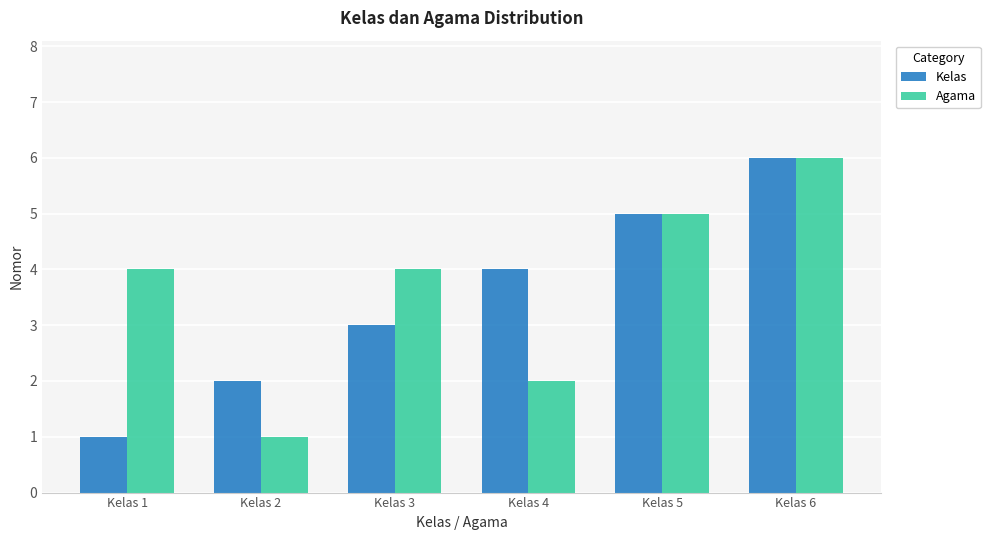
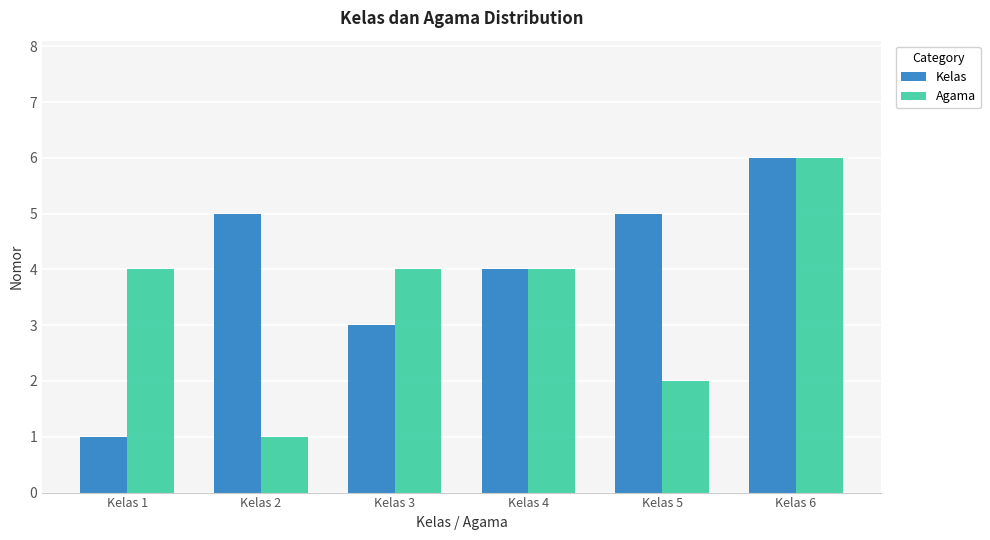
  {
    "Kelas": {
      "Kelas 1": 1,
-     "Kelas 2": 2,
+     "Kelas 2": 5,
      "Kelas 3": 3,
      "Kelas 4": 4,
      "Kelas 5": 5,
      "Kelas 6": 6
    },
    "Agama": {
      "Kelas 1": 4,
      "Kelas 2": 1,
      "Kelas 3": 4,
-     "Kelas 4": 2,
-     "Kelas 5": 5,
+     "Kelas 4": 4,
+     "Kelas 5": 2,
      "Kelas 6": 6
    }
  }
